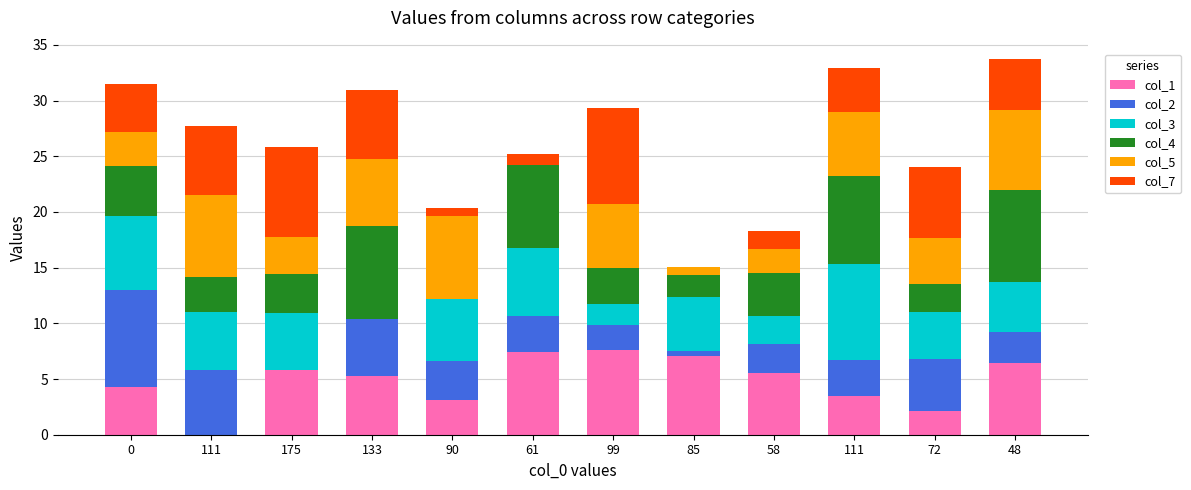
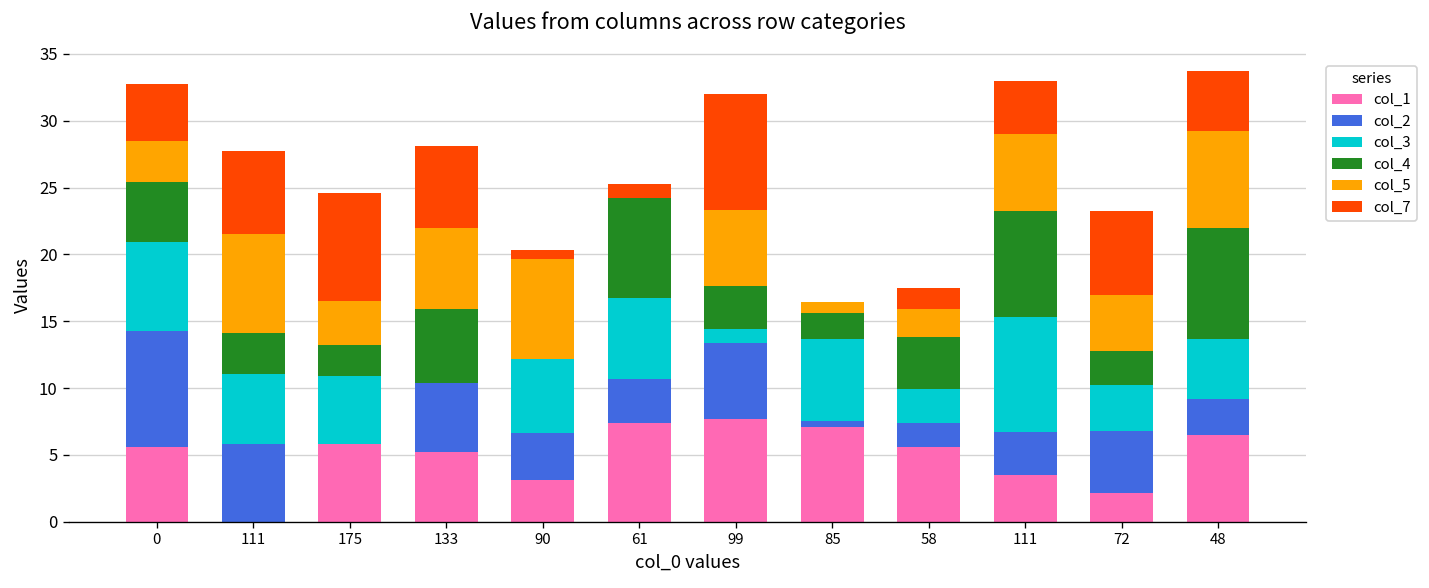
  {
    "col_1": {
-     "0": 4.3,
+     "0": 5.6,
      "175": 5.8,
      "133": 5.3,
      "90": 3.1,
      "61": 7.4,
      "99": 7.7,
      "85": 7.1,
      "58": 5.6,
      "72": 2.2,
      "48": 6.5
    },
    "col_2": {
      "0": 8.8,
      "175": 0.0,
      "133": 5.1,
      "90": 3.6,
      "61": 3.3,
-     "99": 2.2,
+     "99": 5.7,
      "85": 0.5,
-     "58": 2.6,
+     "58": 1.9,
      "72": 4.7,
      "48": 2.8
    },
    "col_3": {
      "0": 6.6,
      "175": 5.1,
      "133": 0.0,
      "90": 5.6,
      "61": 6.1,
-     "99": 1.9,
-     "85": 4.8,
+     "99": 1.1,
+     "85": 6.2,
      "58": 2.6,
-     "72": 4.2,
+     "72": 3.4,
      "48": 4.5
    },
    "col_4": {
      "0": 4.5,
-     "175": 3.6,
-     "133": 8.4,
+     "175": 2.4,
+     "133": 5.6,
      "90": 0.0,
      "61": 7.4,
      "99": 3.3,
      "85": 1.9,
      "58": 3.9,
      "72": 2.6,
      "48": 8.3
    },
    "col_5": {
      "0": 3.1,
      "175": 3.3,
      "133": 6.1,
      "90": 7.4,
      "61": 0.0,
      "99": 5.7,
      "85": 0.8,
      "58": 2.1,
      "72": 4.1,
      "48": 7.3
    },
    "col_7": {
      "0": 4.3,
      "175": 8.1,
      "133": 6.2,
      "90": 0.7,
      "61": 1.1,
      "99": 8.7,
      "85": 0.0,
      "58": 1.6,
      "72": 6.3,
      "48": 4.5
    }
  }
